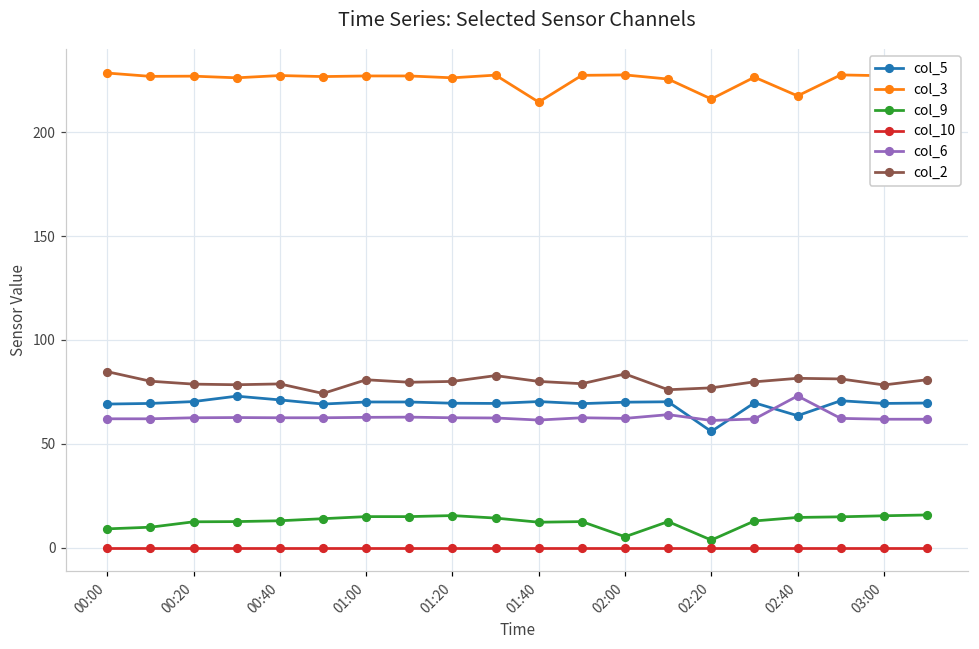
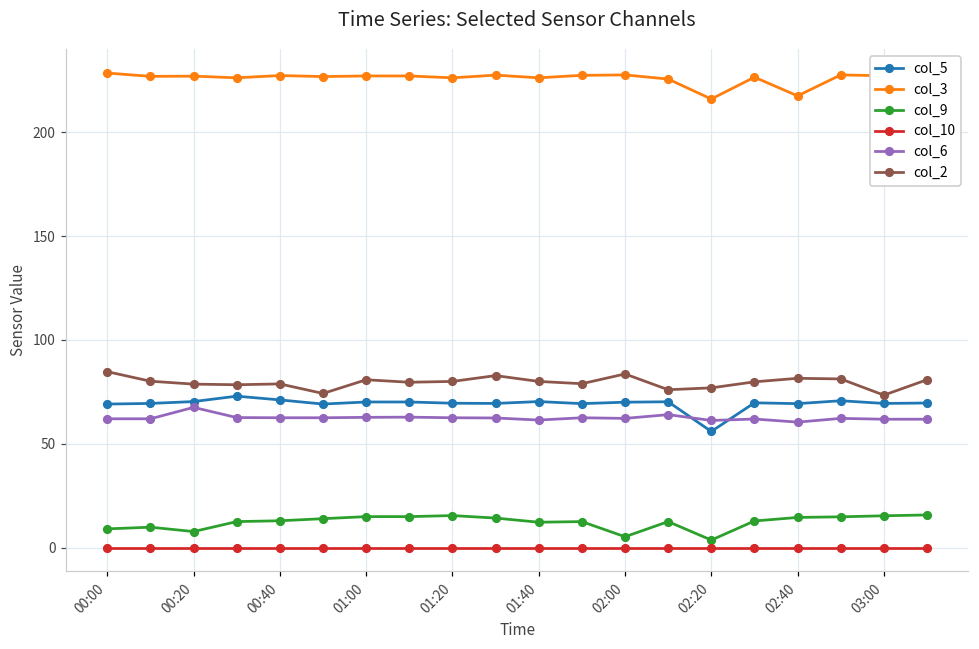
  {
    "col_5": {
      "00:00": 69,
      "00:20": 70,
      "00:40": 71,
      "01:00": 70,
      "01:20": 70,
      "01:40": 70,
      "02:00": 70,
      "02:20": 56,
-     "02:40": 64,
+     "02:40": 69,
      "03:00": 69
    },
    "col_3": {
      "00:00": 229,
      "00:20": 227,
      "00:40": 227,
      "01:00": 227,
      "01:20": 226,
-     "01:40": 215,
+     "01:40": 226,
      "02:00": 228,
      "02:20": 216,
      "02:40": 218
    },
    "col_9": {
      "00:00": 9,
-     "00:20": 12,
+     "00:20": 8,
      "00:40": 13,
      "01:00": 15,
      "01:20": 15,
      "01:40": 12,
      "02:00": 5,
      "02:20": 4,
      "02:40": 15,
      "03:00": 15
    },
    "col_10": {
      "00:00": 0,
      "00:20": 0,
      "00:40": 0,
      "01:00": 0,
      "01:20": 0,
      "01:40": 0,
      "02:00": 0,
      "02:20": 0,
      "02:40": 0,
      "03:00": 0
    },
    "col_6": {
      "00:00": 62,
-     "00:20": 63,
+     "00:20": 68,
      "00:40": 63,
      "01:00": 63,
      "01:20": 63,
      "01:40": 61,
      "02:00": 62,
      "02:20": 61,
-     "02:40": 73,
+     "02:40": 60,
      "03:00": 62
    },
    "col_2": {
      "00:00": 85,
      "00:20": 79,
      "00:40": 79,
      "01:00": 81,
      "01:20": 80,
      "01:40": 80,
      "02:00": 84,
      "02:20": 77,
      "02:40": 82,
-     "03:00": 78
+     "03:00": 73
    }
  }
